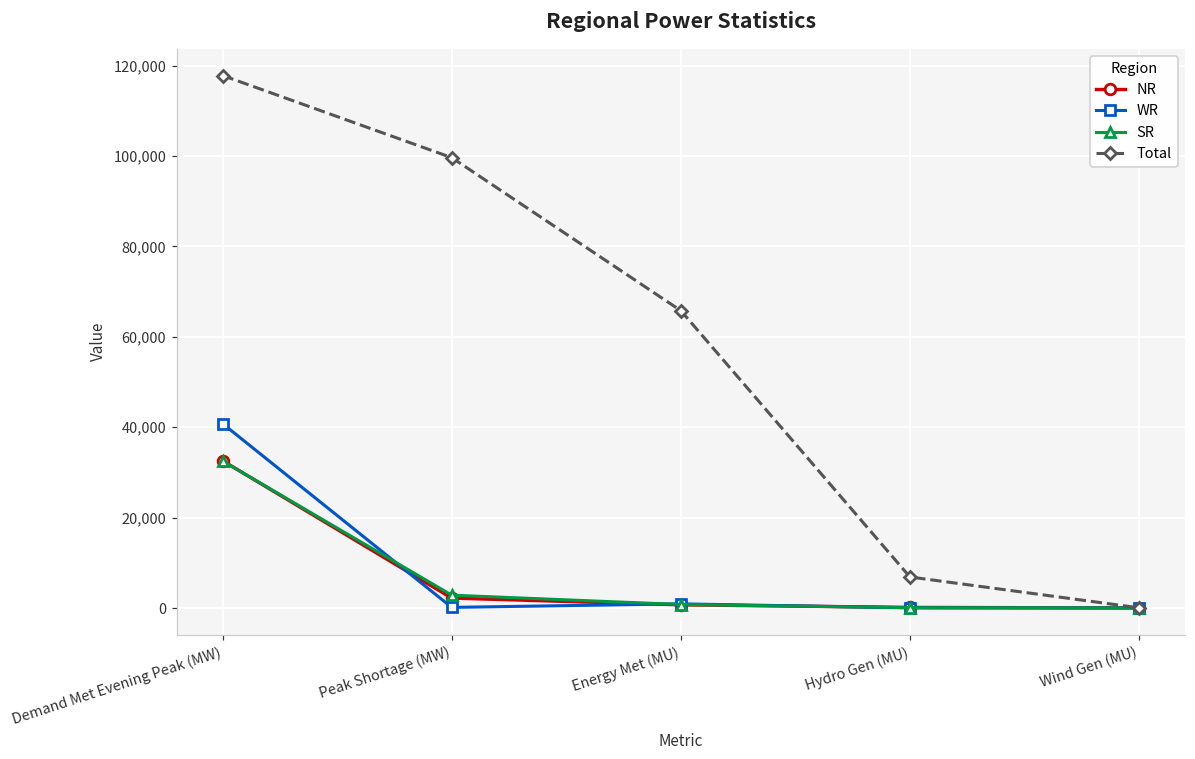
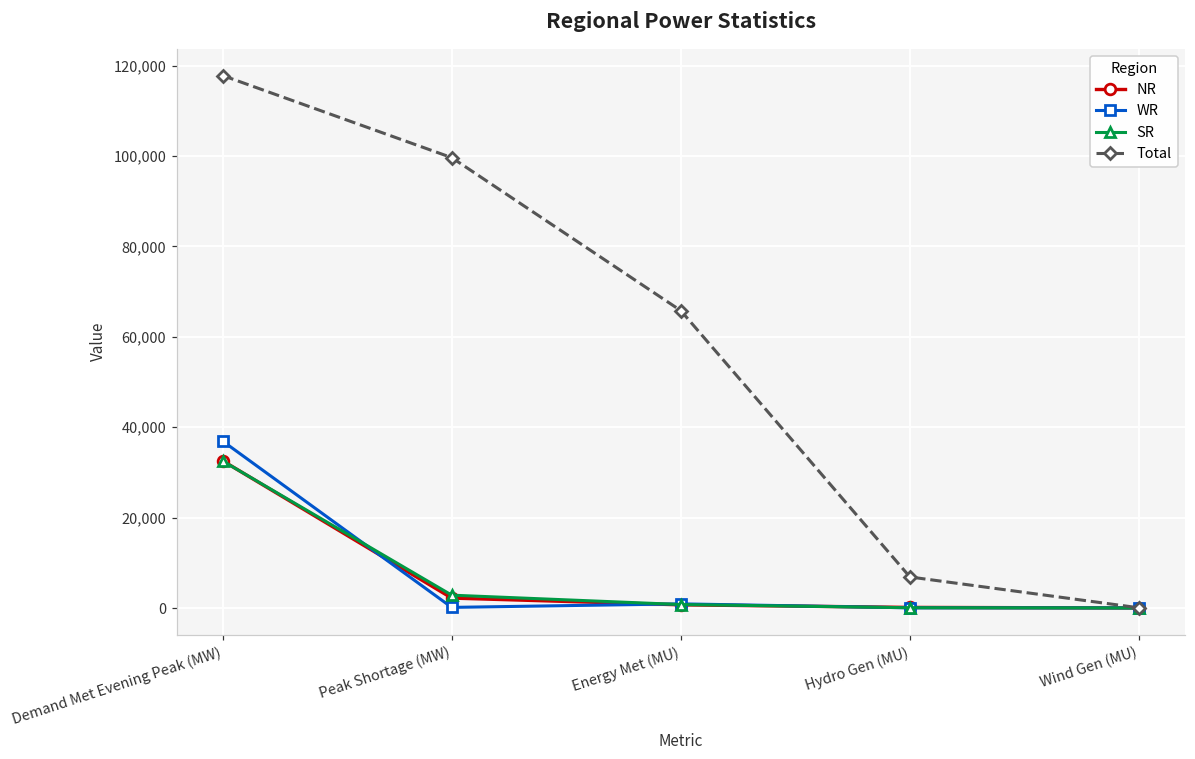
  {
    "NR": {
      "Peak Shortage (MW)": "2,000"
    },
    "WR": {
-     "Demand Met Evening Peak (MW)": "41,000",
+     "Demand Met Evening Peak (MW)": "37,000",
      "Peak Shortage (MW)": "0"
    },
    "SR": {
      "Peak Shortage (MW)": "3,000"
    },
    "Total": {
      "Demand Met Evening Peak (MW)": "118,000",
      "Peak Shortage (MW)": "100,000",
      "Energy Met (MU)": "66,000",
      "Hydro Gen (MU)": "7,000"
    }
  }
